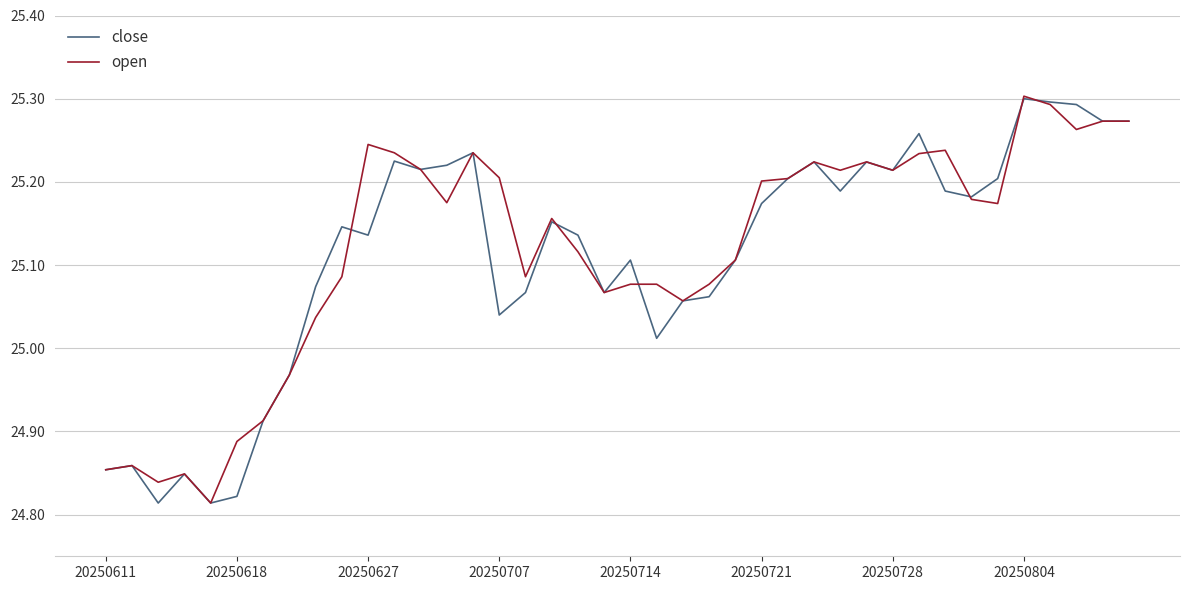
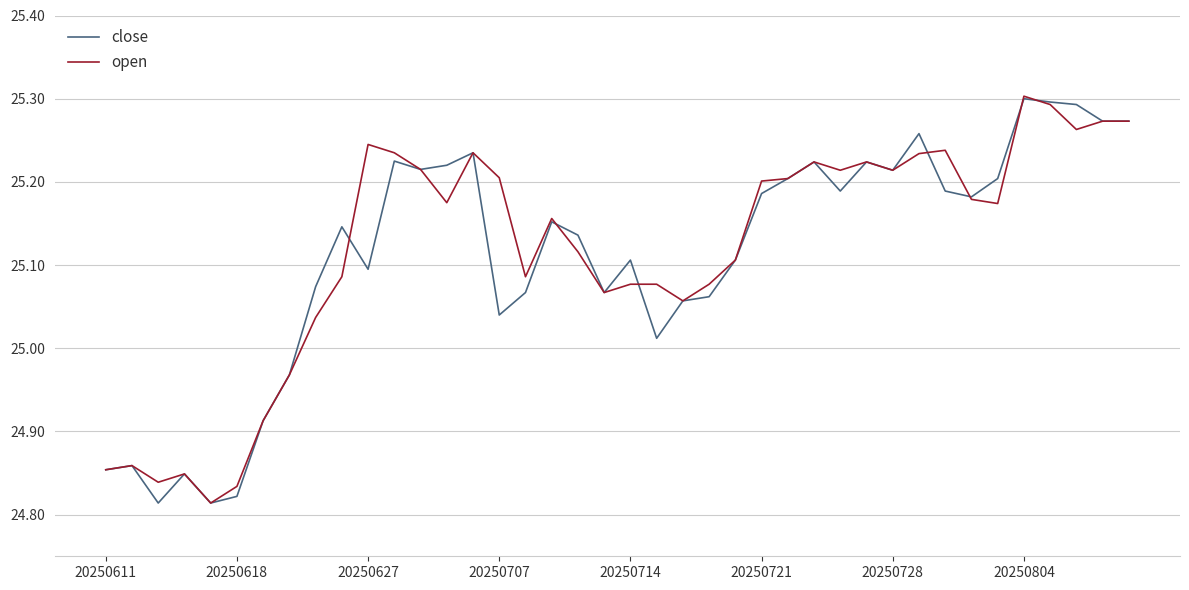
  {
    "close": {
      "20250618": 24.82,
-     "20250627": 25.14,
+     "20250627": 25.10,
      "20250707": 25.04,
      "20250714": 25.11,
-     "20250721": 25.17
+     "20250721": 25.19
    },
    "open": {
-     "20250618": 24.89,
+     "20250618": 24.83,
      "20250627": 25.25,
      "20250707": 25.21,
      "20250714": 25.08,
      "20250721": 25.20
    }
  }
